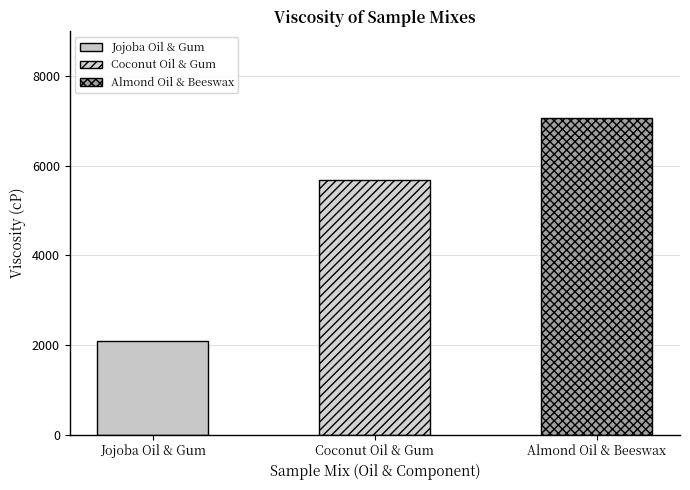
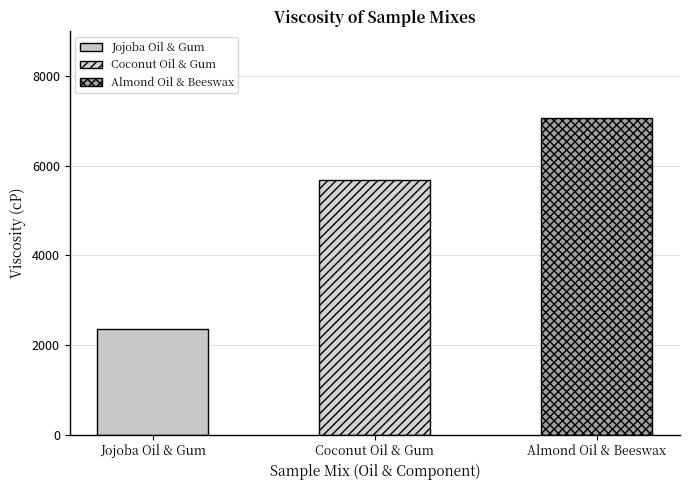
  {
-   "Jojoba Oil & Gum": 2100,
+   "Jojoba Oil & Gum": 2400,
    "Coconut Oil & Gum": 5700,
    "Almond Oil & Beeswax": 7100
  }
